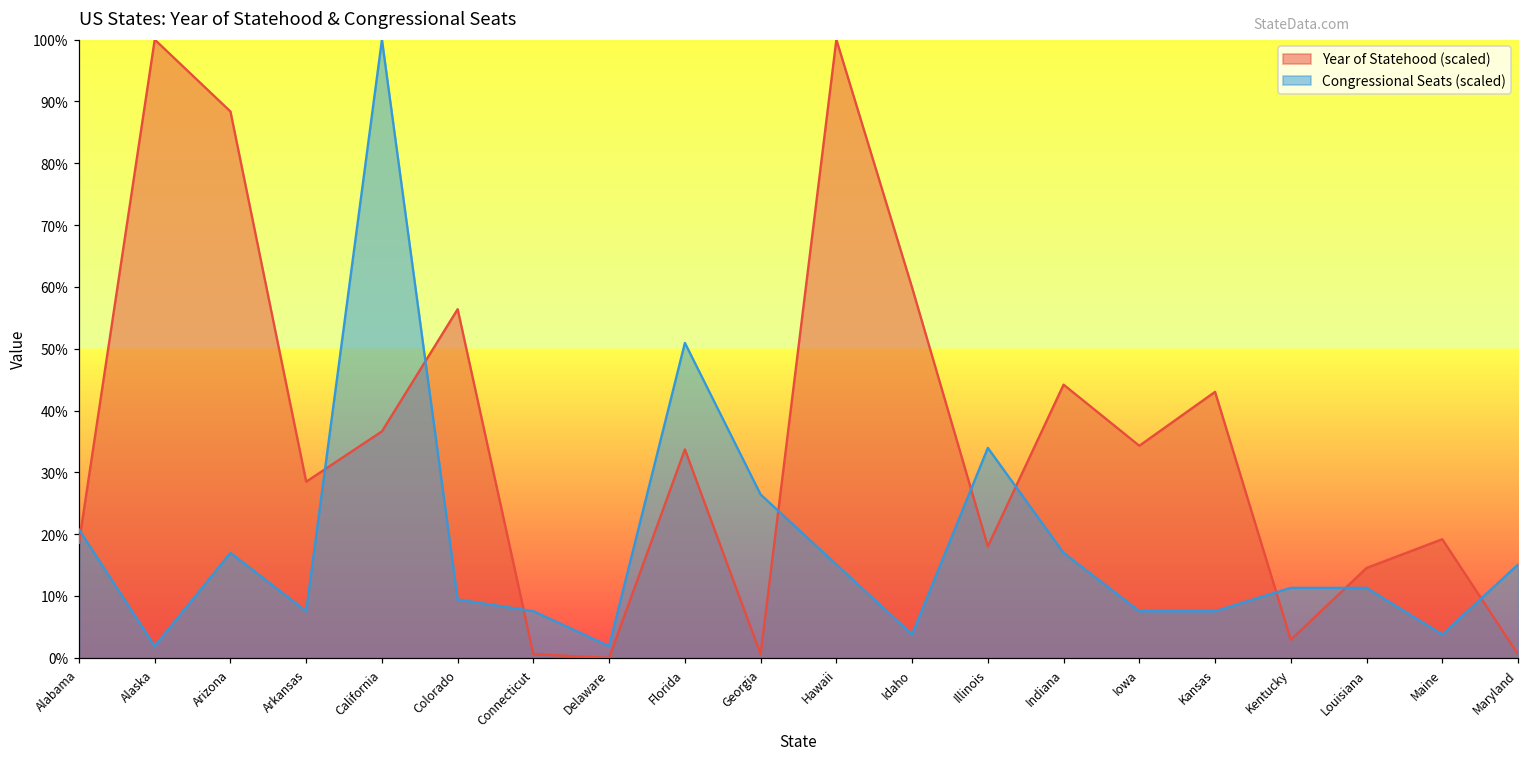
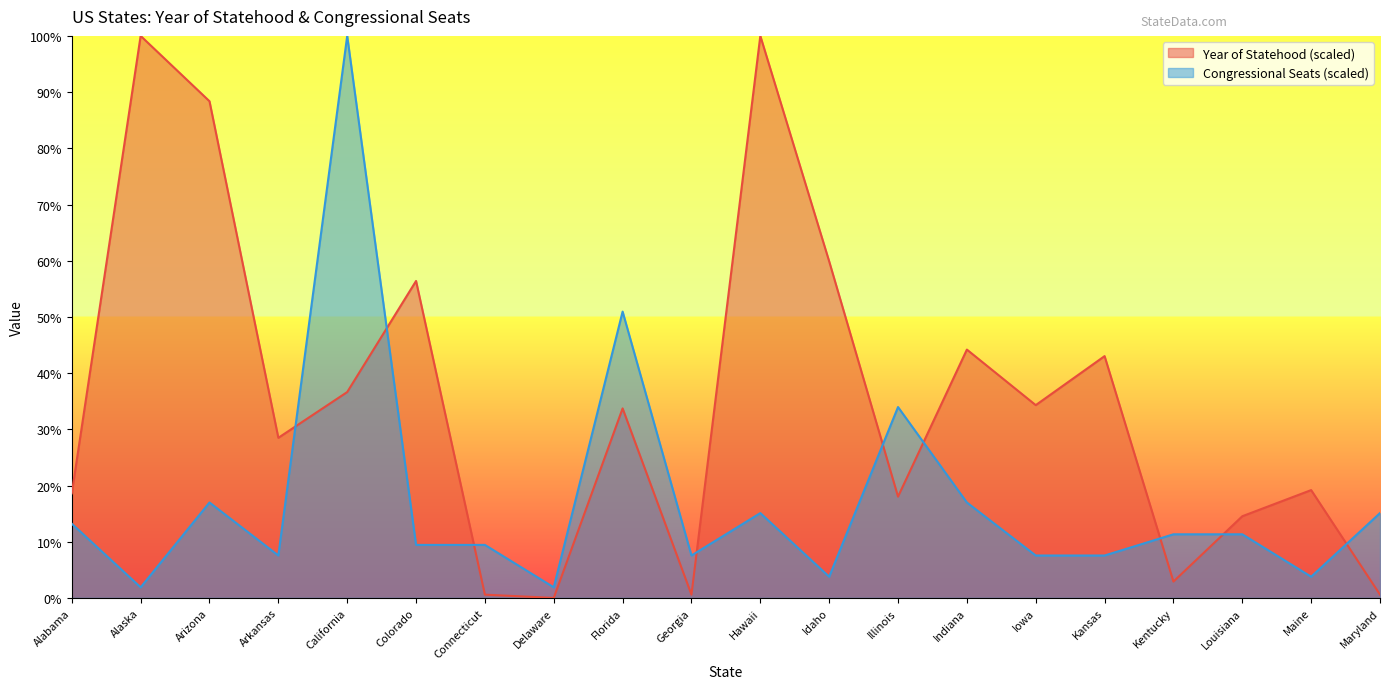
  {
    "Year of Statehood (scaled)": {
      "Alabama": "19%",
      "Alaska": "100%",
      "Arizona": "88%",
      "Arkansas": "28%",
      "California": "37%",
      "Colorado": "56%",
      "Connecticut": "1%",
      "Delaware": "0%",
      "Florida": "34%",
      "Georgia": "1%",
      "Hawaii": "100%",
      "Idaho": "60%",
      "Illinois": "18%",
      "Indiana": "44%",
      "Iowa": "34%",
      "Kansas": "43%",
      "Kentucky": "3%",
      "Louisiana": "15%",
      "Maine": "19%",
      "Maryland": "1%"
    },
    "Congressional Seats (scaled)": {
-     "Alabama": "21%",
+     "Alabama": "13%",
      "Alaska": "2%",
      "Arizona": "17%",
      "Arkansas": "8%",
      "California": "100%",
      "Colorado": "9%",
-     "Connecticut": "8%",
+     "Connecticut": "9%",
      "Delaware": "2%",
      "Florida": "51%",
-     "Georgia": "26%",
+     "Georgia": "8%",
      "Hawaii": "15%",
      "Idaho": "4%",
      "Illinois": "34%",
      "Indiana": "17%",
      "Iowa": "8%",
      "Kansas": "8%",
      "Kentucky": "11%",
      "Louisiana": "11%",
      "Maine": "4%",
      "Maryland": "15%"
    }
  }
